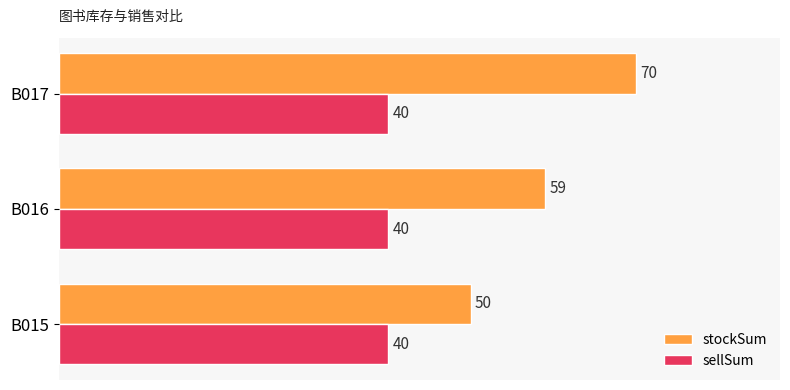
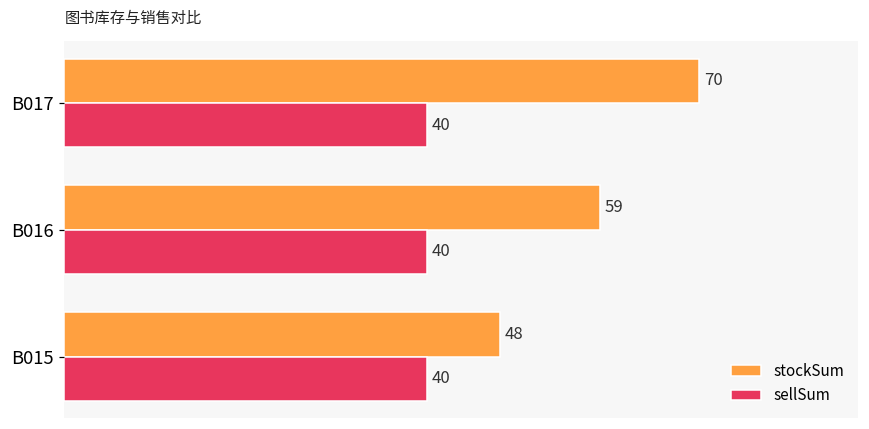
  {
    "stockSum": {
      "B017": 70,
      "B016": 59,
-     "B015": 50
+     "B015": 48
    },
    "sellSum": {
      "B017": 40,
      "B016": 40,
      "B015": 40
    }
  }
